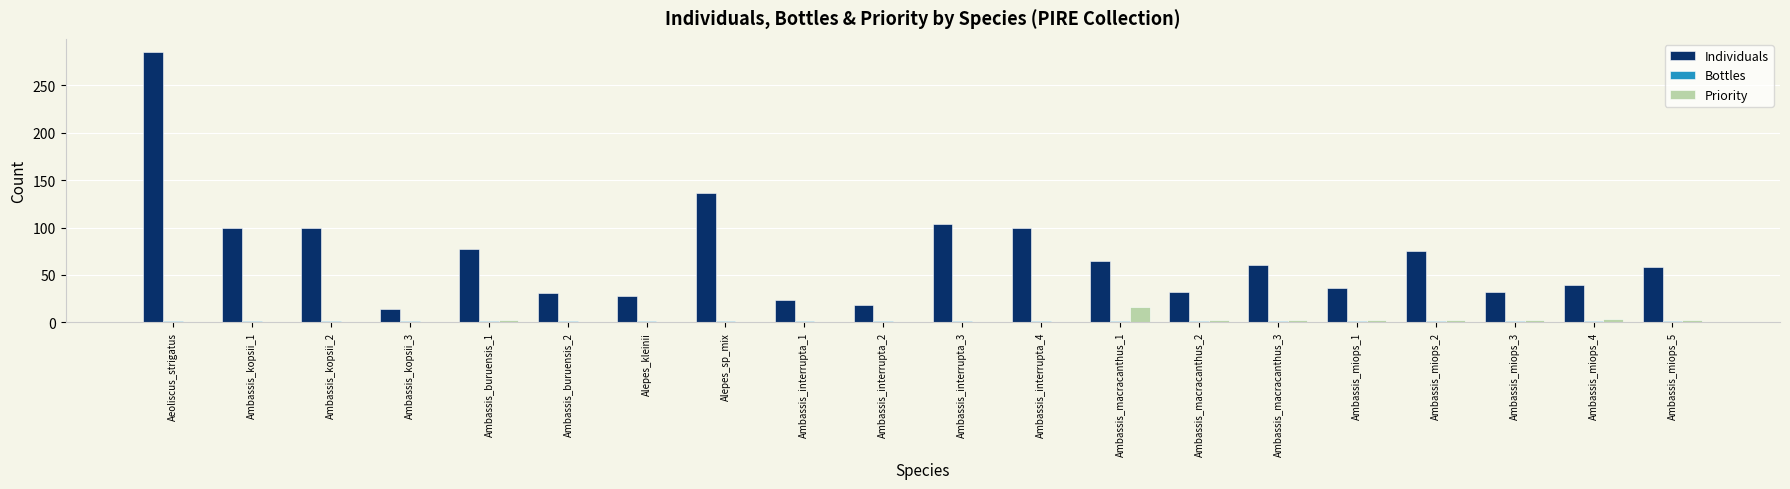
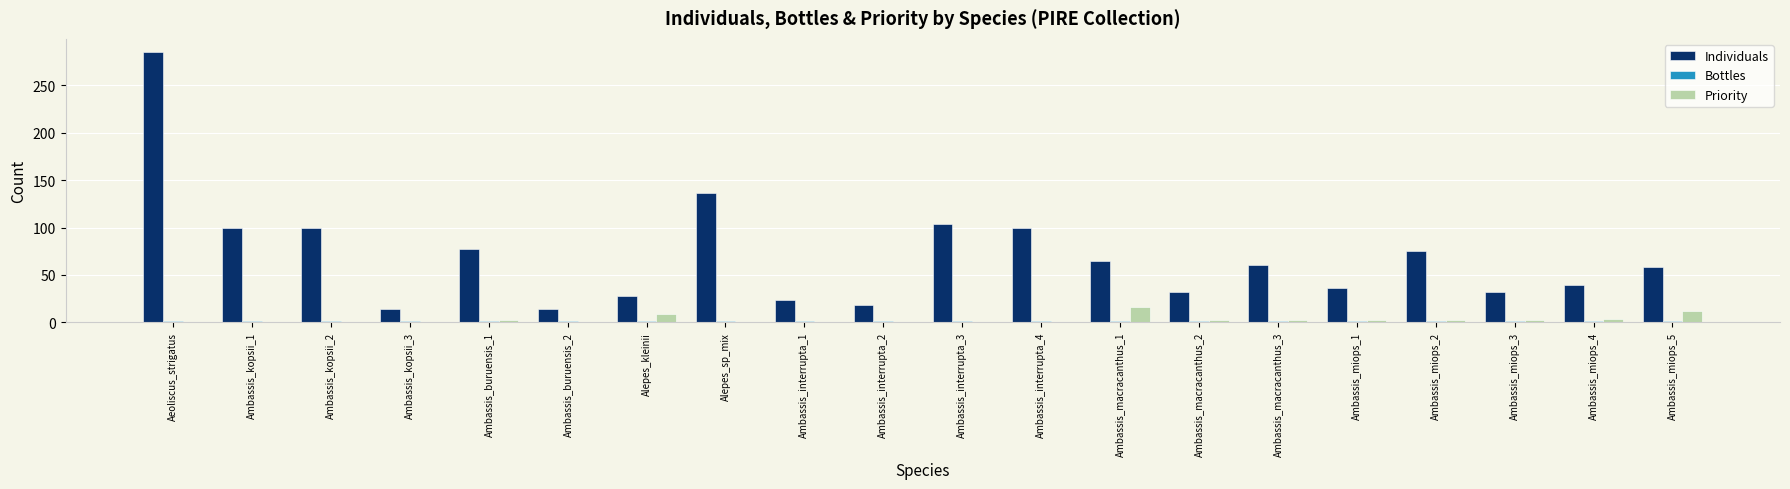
  {
    "Individuals": {
      "Aeoliscus_strigatus": 290,
      "Ambassis_kopsii_1": 100,
      "Ambassis_kopsii_2": 100,
      "Ambassis_kopsii_3": 10,
      "Ambassis_buruensis_1": 80,
-     "Ambassis_buruensis_2": 30,
+     "Ambassis_buruensis_2": 10,
      "Alepes_kleinii": 30,
      "Alepes_sp_mix": 140,
      "Ambassis_interrupta_1": 20,
      "Ambassis_interrupta_2": 20,
      "Ambassis_interrupta_3": 100,
      "Ambassis_interrupta_4": 100,
      "Ambassis_macracanthus_1": 70,
      "Ambassis_macracanthus_2": 30,
      "Ambassis_macracanthus_3": 60,
      "Ambassis_miops_1": 40,
      "Ambassis_miops_2": 80,
      "Ambassis_miops_3": 30,
      "Ambassis_miops_4": 40,
      "Ambassis_miops_5": 60
    },
    "Priority": {
      "Aeoliscus_strigatus": 0,
      "Ambassis_kopsii_1": 0,
      "Ambassis_kopsii_2": 0,
      "Ambassis_kopsii_3": 0,
      "Ambassis_buruensis_2": 0,
-     "Alepes_kleinii": 0,
+     "Alepes_kleinii": 10,
      "Alepes_sp_mix": 0,
      "Ambassis_interrupta_1": 0,
      "Ambassis_interrupta_2": 0,
      "Ambassis_interrupta_3": 0,
      "Ambassis_interrupta_4": 0,
      "Ambassis_macracanthus_1": 20,
      "Ambassis_miops_4": 0,
-     "Ambassis_miops_5": 0
+     "Ambassis_miops_5": 10
    }
  }
